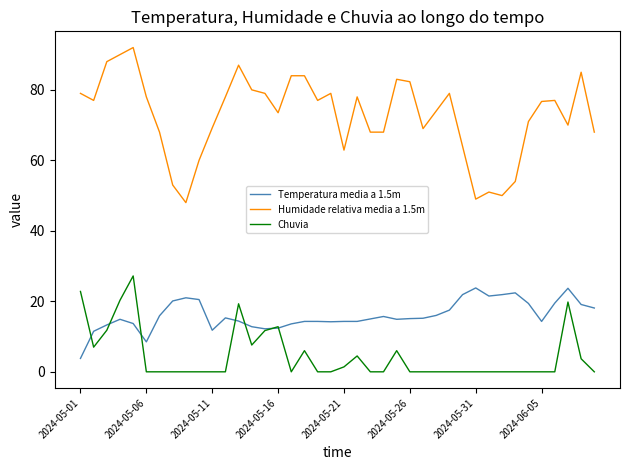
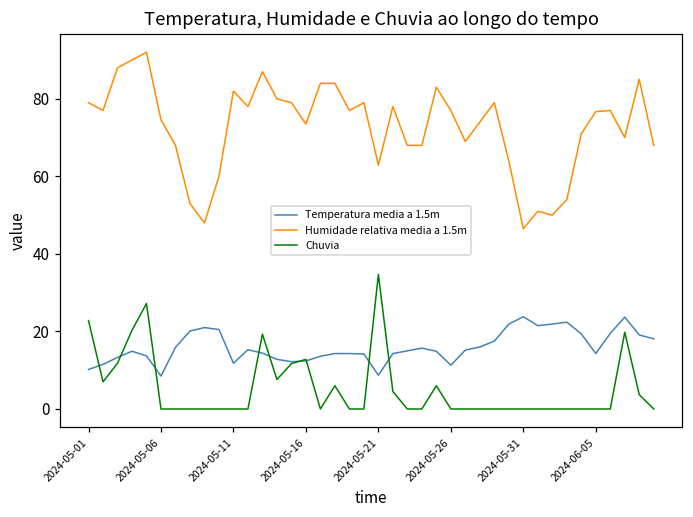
  {
    "Temperatura media a 1.5m": {
-     "2024-05-01": 4,
+     "2024-05-01": 10,
      "2024-05-06": 9,
      "2024-05-11": 12,
-     "2024-05-21": 14,
-     "2024-05-26": 15,
+     "2024-05-21": 9,
+     "2024-05-26": 11,
      "2024-05-31": 24,
      "2024-06-05": 14
    },
    "Humidade relativa media a 1.5m": {
      "2024-05-01": 79,
-     "2024-05-06": 78,
-     "2024-05-11": 69,
+     "2024-05-06": 75,
+     "2024-05-11": 82,
      "2024-05-16": 74,
      "2024-05-21": 63,
-     "2024-05-26": 82,
-     "2024-05-31": 49,
+     "2024-05-26": 77,
+     "2024-05-31": 47,
      "2024-06-05": 77
    },
    "Chuvia": {
      "2024-05-01": 23,
      "2024-05-06": 0,
      "2024-05-11": 0,
-     "2024-05-21": 1,
+     "2024-05-21": 35,
      "2024-05-26": 0,
      "2024-05-31": 0,
      "2024-06-05": 0
    }
  }
